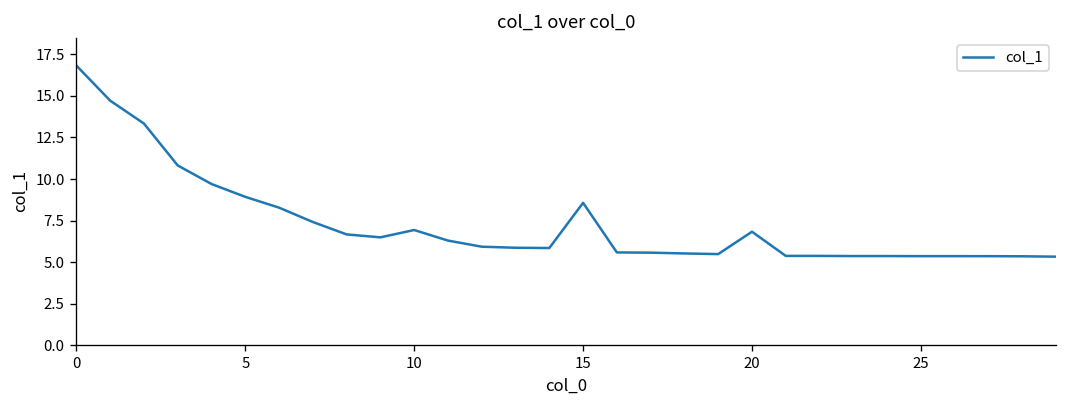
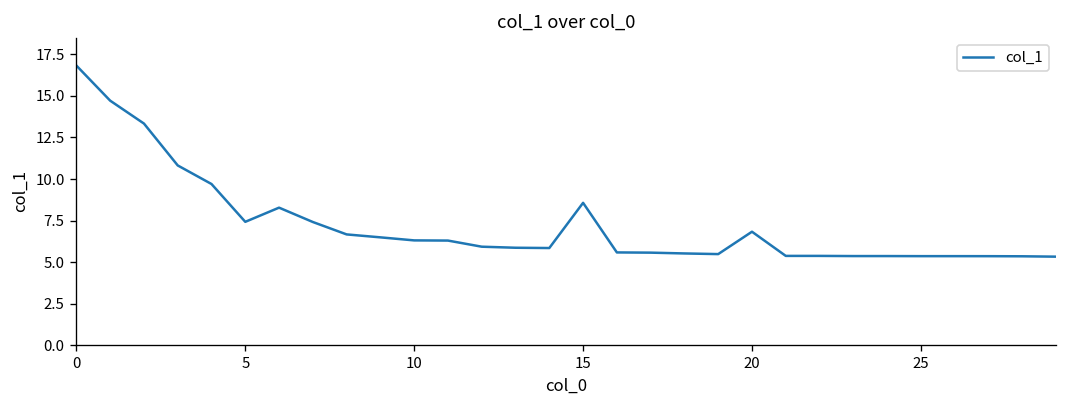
  {
    "0": 16.8,
-   "5": 8.9,
-   "10": 6.9,
+   "5": 7.4,
+   "10": 6.3,
    "15": 8.6,
    "20": 6.8,
    "25": 5.4
  }
